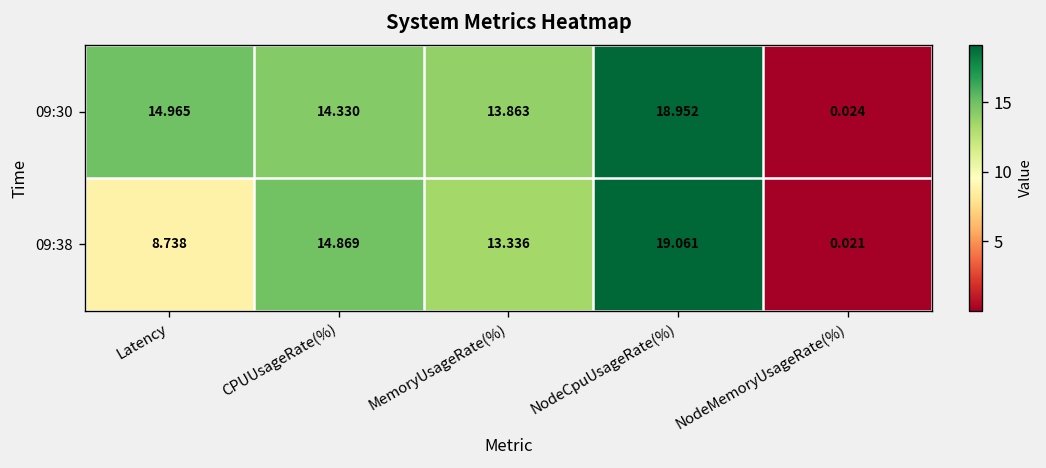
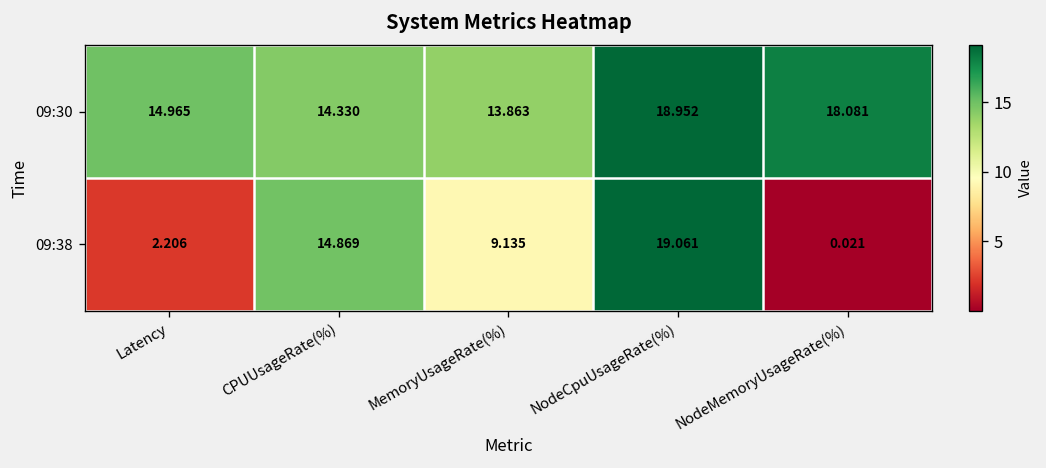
  {
    "09:30": {
      "Latency": 14.965,
      "CPUUsageRate(%)": 14.330,
      "MemoryUsageRate(%)": 13.863,
      "NodeCpuUsageRate(%)": 18.952,
-     "NodeMemoryUsageRate(%)": 0.024
+     "NodeMemoryUsageRate(%)": 18.081
    },
    "09:38": {
-     "Latency": 8.738,
+     "Latency": 2.206,
      "CPUUsageRate(%)": 14.869,
-     "MemoryUsageRate(%)": 13.336,
+     "MemoryUsageRate(%)": 9.135,
      "NodeCpuUsageRate(%)": 19.061,
      "NodeMemoryUsageRate(%)": 0.021
    }
  }
